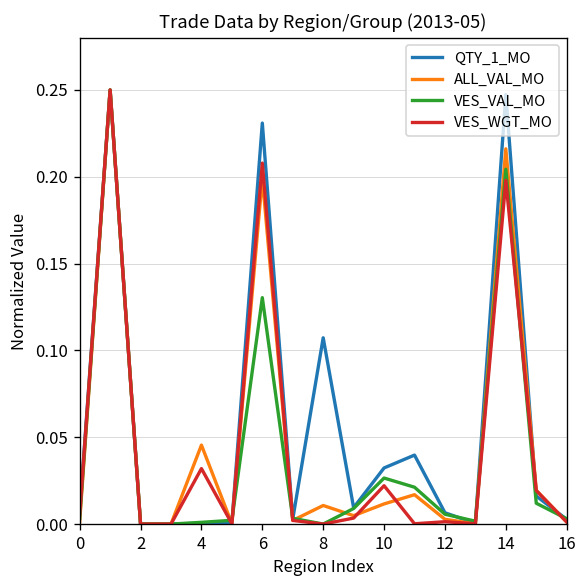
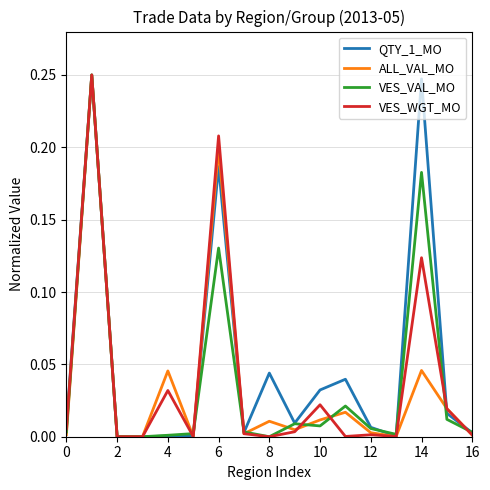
  {
    "QTY_1_MO": {
-     "6": 0.231,
-     "8": 0.107,
+     "6": 0.187,
+     "8": 0.044,
      "10": 0.032
    },
    "ALL_VAL_MO": {
      "0": 0.001,
      "4": 0.045,
      "6": 0.199,
      "8": 0.011,
      "10": 0.012,
-     "14": 0.216
+     "14": 0.046
    },
    "VES_VAL_MO": {
      "0": 0.003,
      "6": 0.130,
-     "10": 0.027,
-     "14": 0.204
+     "10": 0.007,
+     "14": 0.183
    },
    "VES_WGT_MO": {
      "4": 0.032,
      "6": 0.208,
      "10": 0.022,
-     "14": 0.198
+     "14": 0.124
    }
  }
